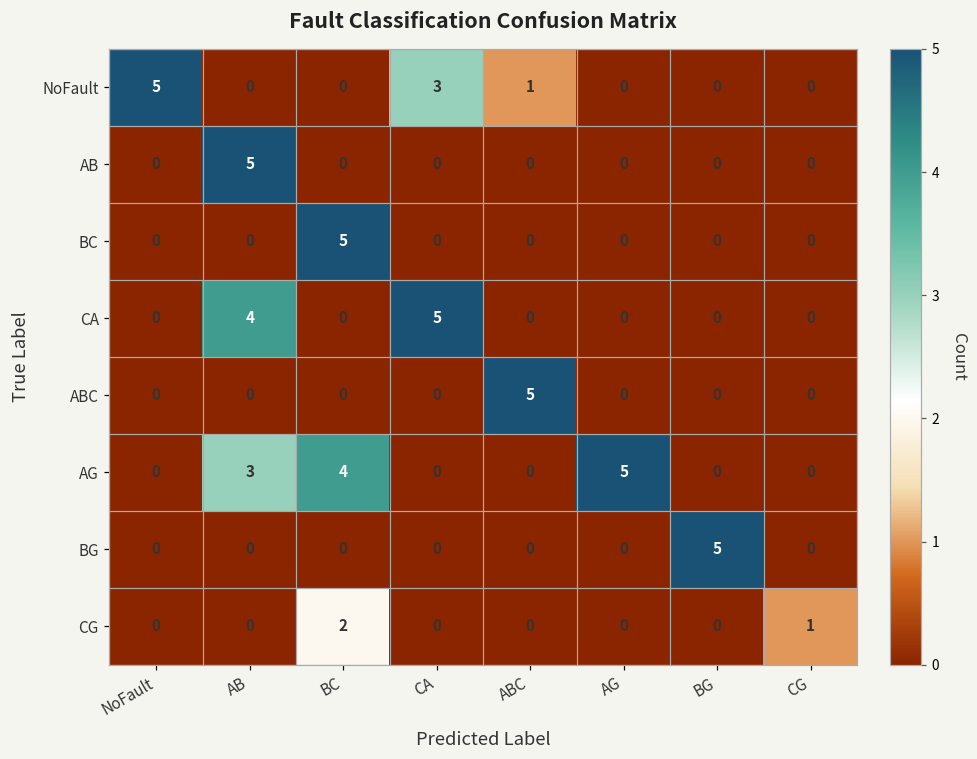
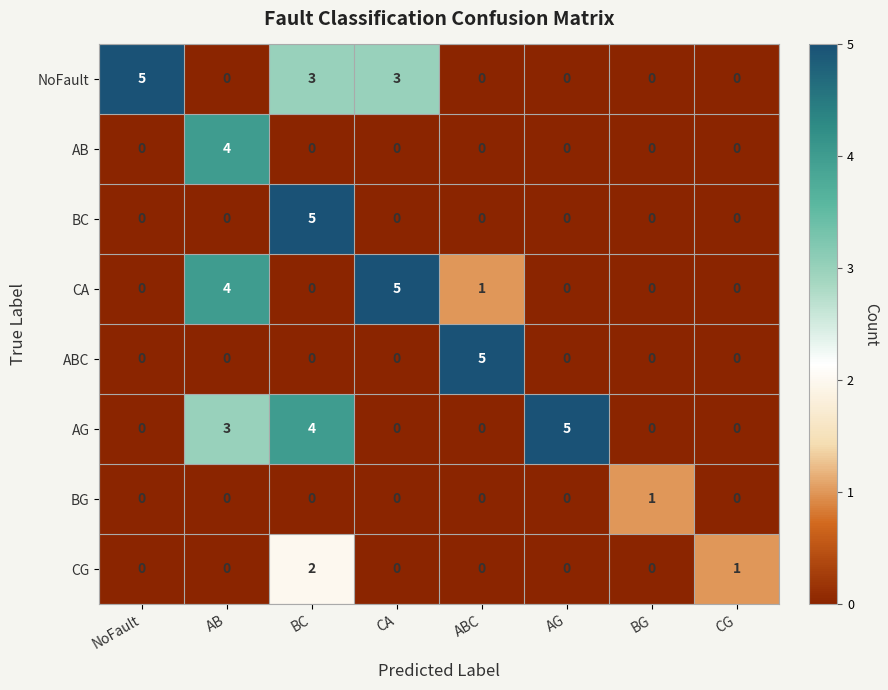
  {
    "NoFault": {
      "NoFault": 5,
      "AB": 0,
-     "BC": 0,
+     "BC": 3,
      "CA": 3,
-     "ABC": 1,
+     "ABC": 0,
      "AG": 0,
      "BG": 0,
      "CG": 0
    },
    "AB": {
      "NoFault": 0,
-     "AB": 5,
+     "AB": 4,
      "BC": 0,
      "CA": 0,
      "ABC": 0,
      "AG": 0,
      "BG": 0,
      "CG": 0
    },
    "BC": {
      "NoFault": 0,
      "AB": 0,
      "BC": 5,
      "CA": 0,
      "ABC": 0,
      "AG": 0,
      "BG": 0,
      "CG": 0
    },
    "CA": {
      "NoFault": 0,
      "AB": 4,
      "BC": 0,
      "CA": 5,
-     "ABC": 0,
+     "ABC": 1,
      "AG": 0,
      "BG": 0,
      "CG": 0
    },
    "ABC": {
      "NoFault": 0,
      "AB": 0,
      "BC": 0,
      "CA": 0,
      "ABC": 5,
      "AG": 0,
      "BG": 0,
      "CG": 0
    },
    "AG": {
      "NoFault": 0,
      "AB": 3,
      "BC": 4,
      "CA": 0,
      "ABC": 0,
      "AG": 5,
      "BG": 0,
      "CG": 0
    },
    "BG": {
      "NoFault": 0,
      "AB": 0,
      "BC": 0,
      "CA": 0,
      "ABC": 0,
      "AG": 0,
-     "BG": 5,
+     "BG": 1,
      "CG": 0
    },
    "CG": {
      "NoFault": 0,
      "AB": 0,
      "BC": 2,
      "CA": 0,
      "ABC": 0,
      "AG": 0,
      "BG": 0,
      "CG": 1
    }
  }
